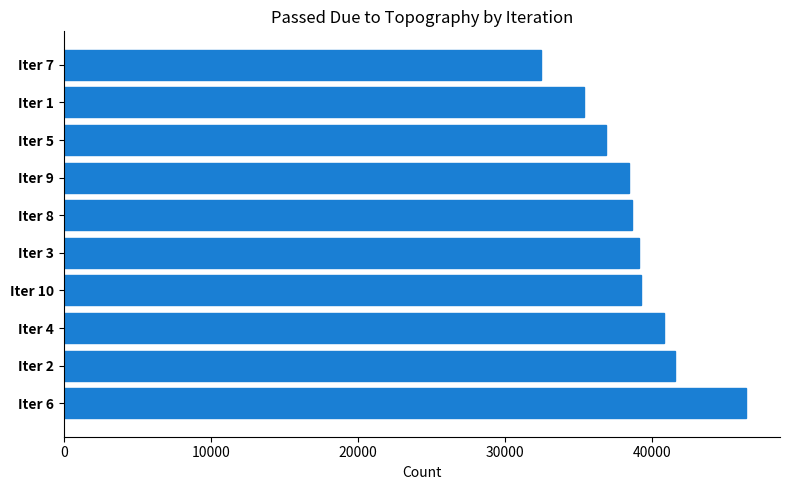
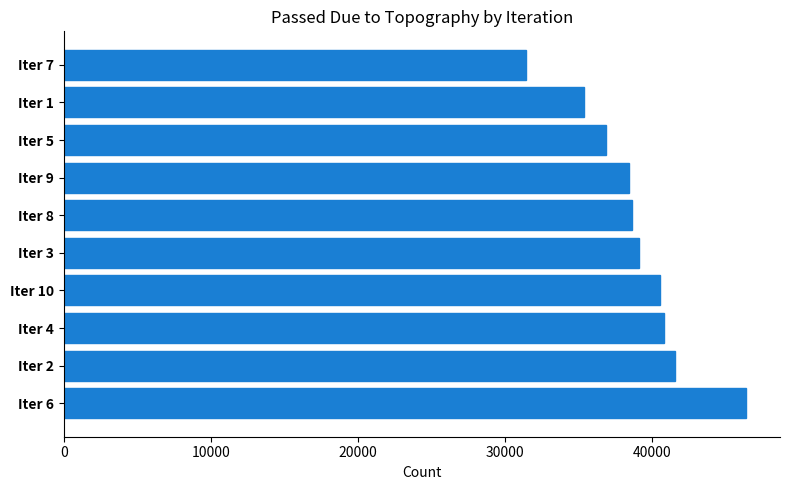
  {
-   "Iter 7": 32500,
+   "Iter 7": 31500,
    "Iter 1": 35400,
    "Iter 5": 36900,
    "Iter 9": 38400,
    "Iter 8": 38600,
    "Iter 3": 39100,
-   "Iter 10": 39200,
+   "Iter 10": 40500,
    "Iter 4": 40800,
    "Iter 2": 41600,
    "Iter 6": 46400
  }
